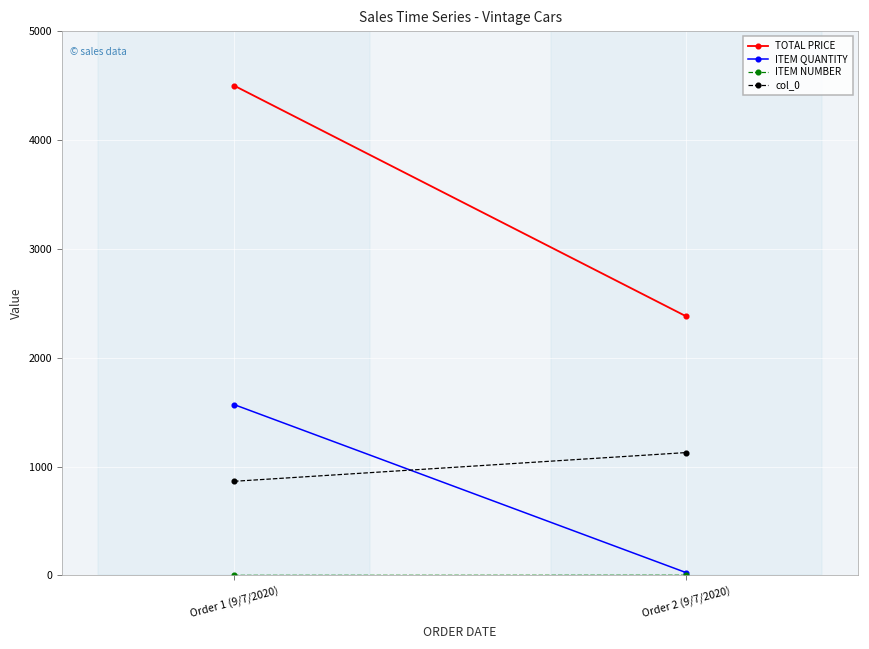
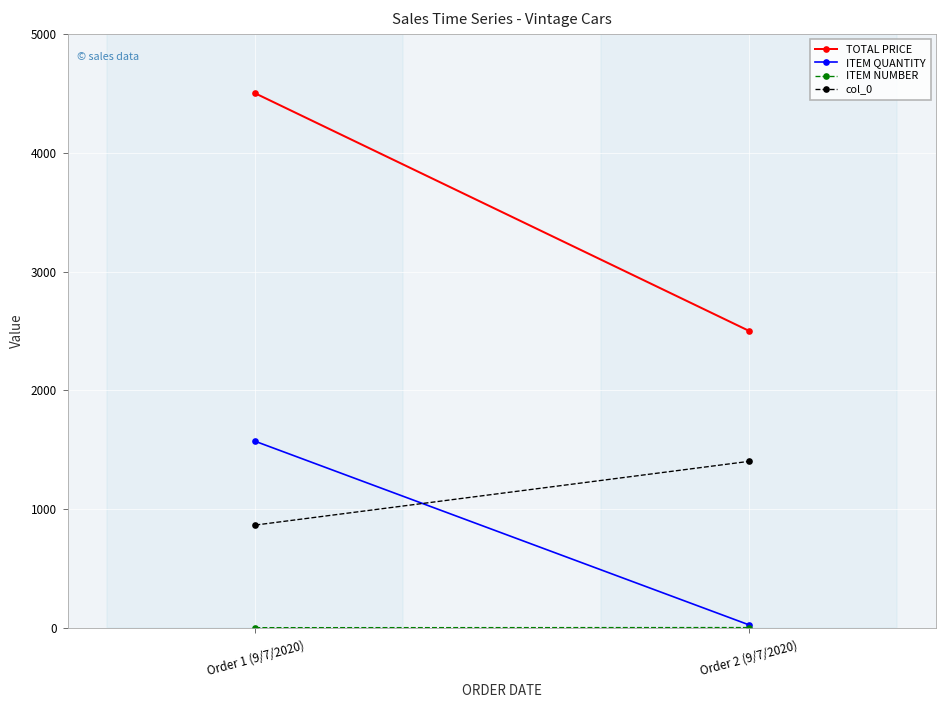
  {
    "TOTAL PRICE": {
      "Order 1 (9/7/2020)": 4500,
-     "Order 2 (9/7/2020)": 2400
+     "Order 2 (9/7/2020)": 2500
    },
    "ITEM QUANTITY": {
      "Order 1 (9/7/2020)": 1600
    },
    "ITEM NUMBER": {
      "Order 1 (9/7/2020)": 0
    },
    "col_0": {
      "Order 1 (9/7/2020)": 900,
-     "Order 2 (9/7/2020)": 1100
+     "Order 2 (9/7/2020)": 1400
    }
  }
